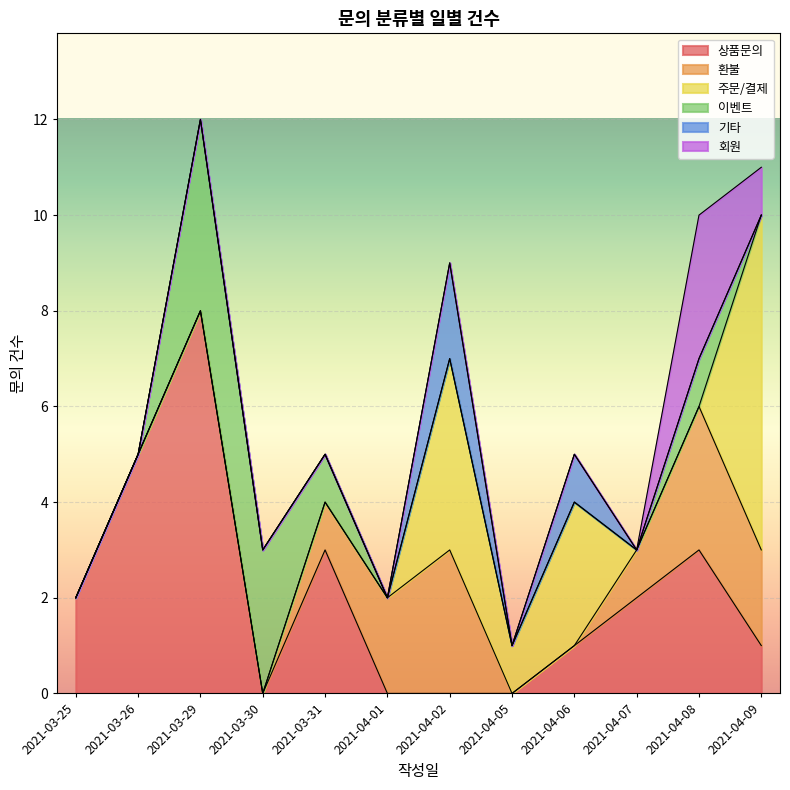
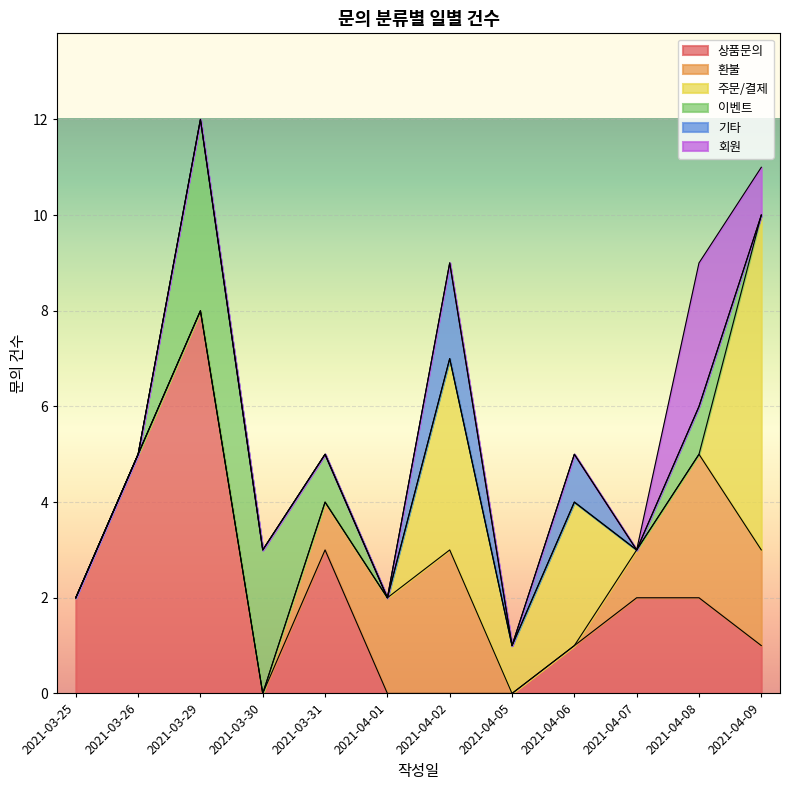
  {
    "상품문의": {
      "2021-03-31": 3,
      "2021-04-01": 0,
      "2021-04-02": 0,
      "2021-04-07": 2,
-     "2021-04-08": 3,
+     "2021-04-08": 2,
      "2021-04-09": 1
    },
    "환불": {
      "2021-04-02": 3,
      "2021-04-09": 3
    },
    "회원": {
      "2021-04-09": 11
    }
  }
